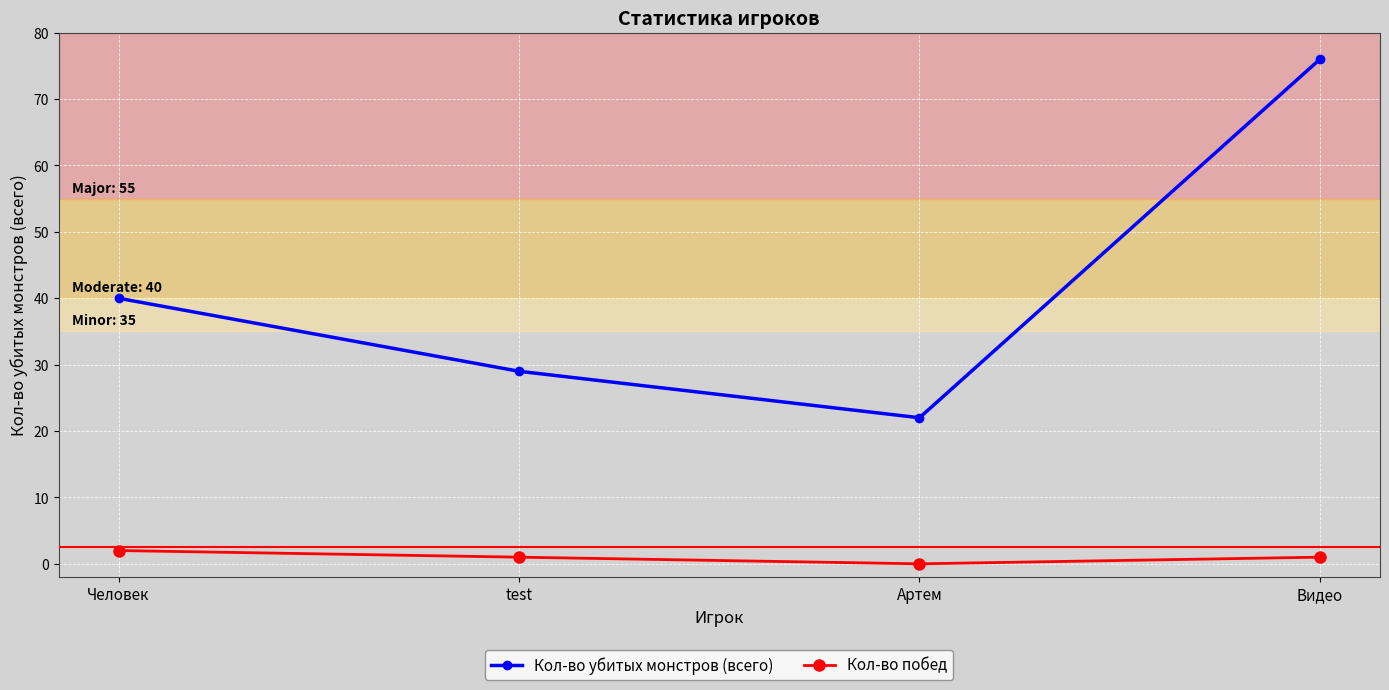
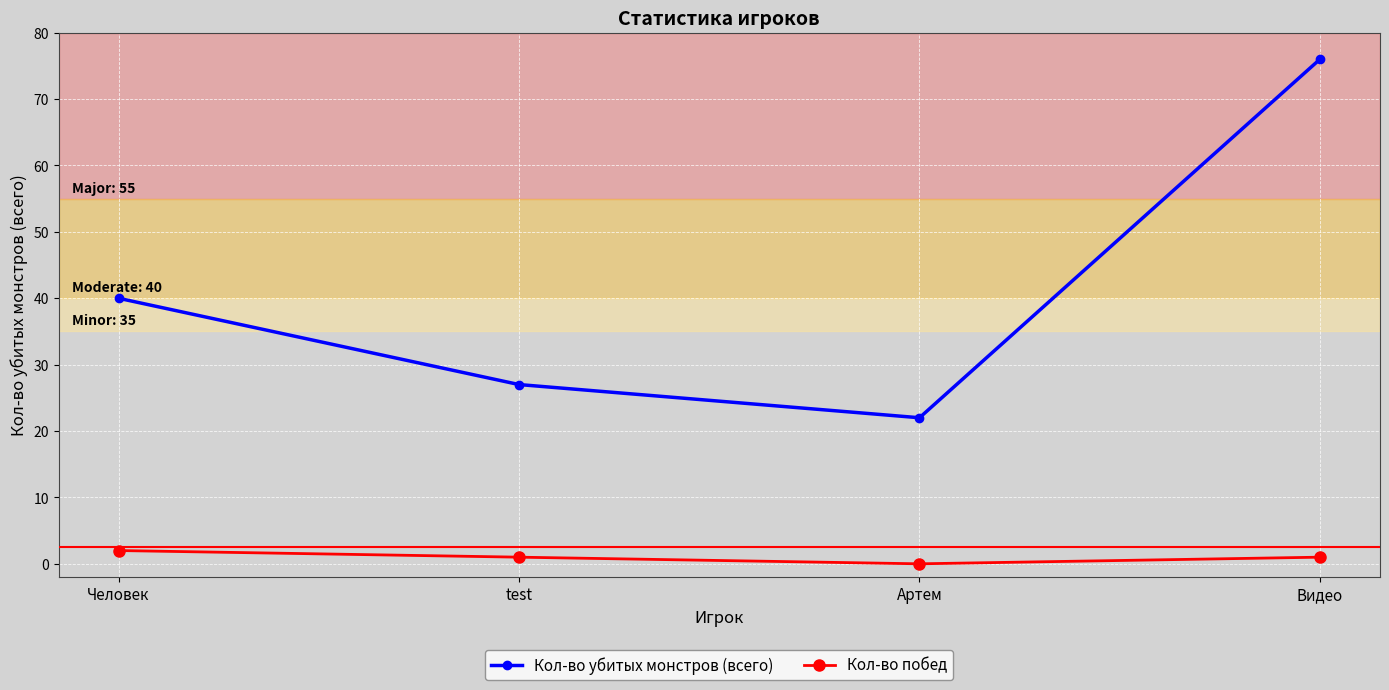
  {
    "Кол-во убитых монстров (всего)": {
-     "test": 29,
+     "test": 27,
      "Артем": 22,
      "Видео": 76
    },
    "Кол-во побед": {
      "Человек": 2,
      "test": 1,
      "Артем": 0,
      "Видео": 1
    }
  }
